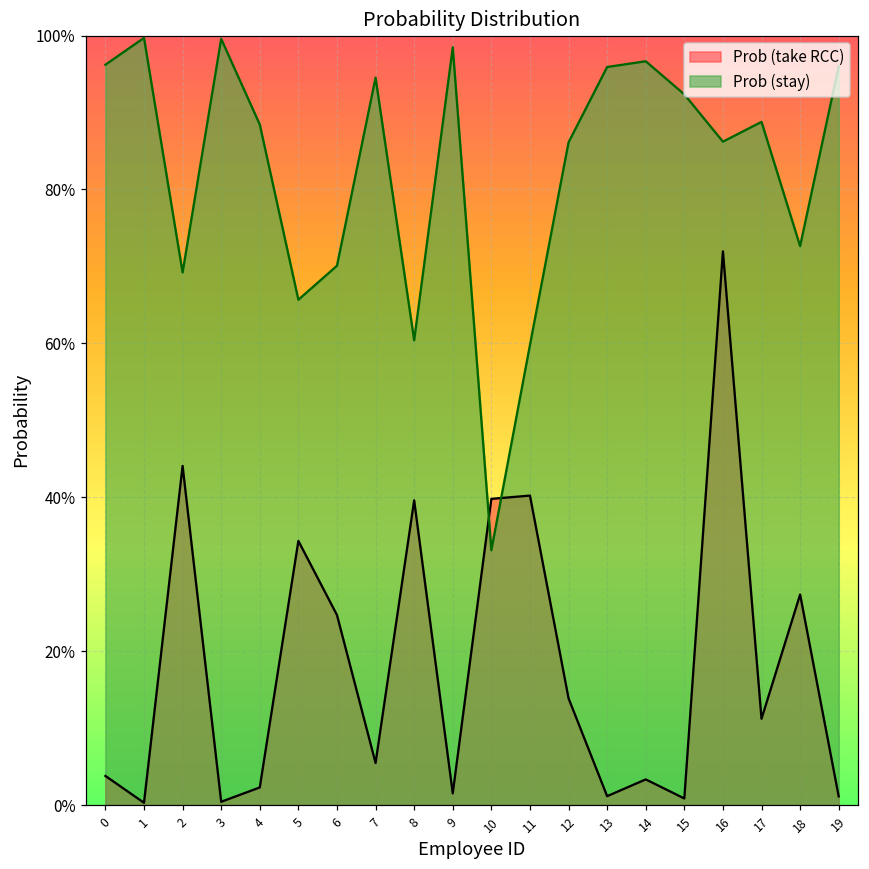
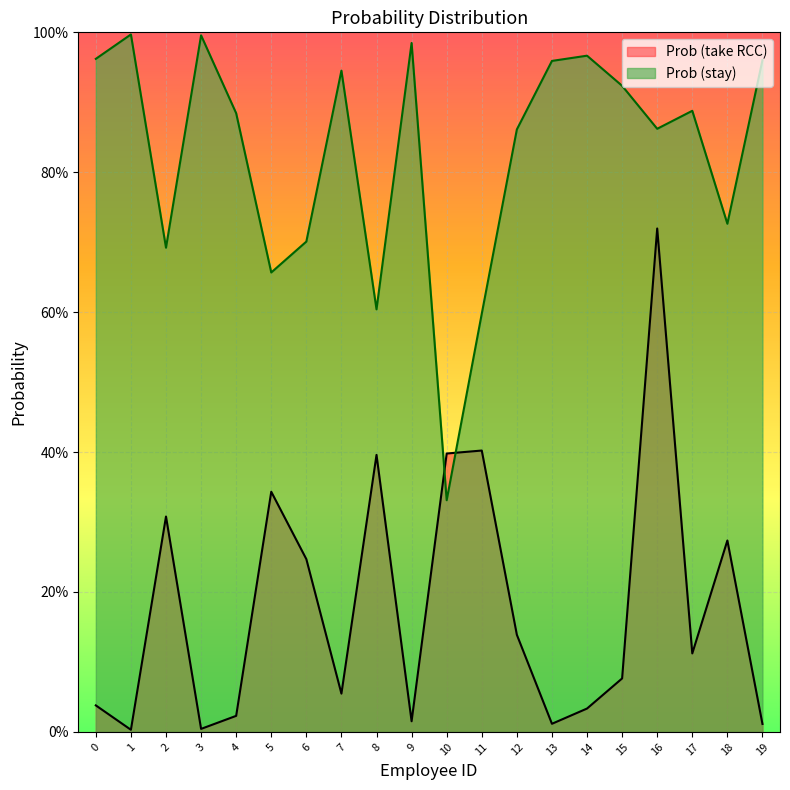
  {
    "Prob (take RCC)": {
      "0": "4%",
      "1": "0%",
-     "2": "44%",
+     "2": "31%",
      "3": "0%",
      "4": "2%",
      "5": "34%",
      "6": "25%",
      "7": "5%",
      "8": "40%",
      "9": "2%",
      "10": "40%",
      "11": "40%",
      "12": "14%",
      "13": "1%",
      "14": "3%",
-     "15": "1%",
+     "15": "8%",
      "16": "72%",
      "17": "11%",
      "18": "27%",
      "19": "1%"
    },
    "Prob (stay)": {
      "0": "96%",
      "1": "100%",
      "2": "69%",
      "3": "100%",
      "4": "88%",
      "5": "66%",
      "6": "70%",
      "7": "95%",
      "8": "60%",
      "9": "98%",
      "10": "33%",
      "11": "60%",
      "12": "86%",
      "13": "96%",
      "14": "97%",
      "16": "86%",
      "17": "89%",
      "18": "73%"
    }
  }
